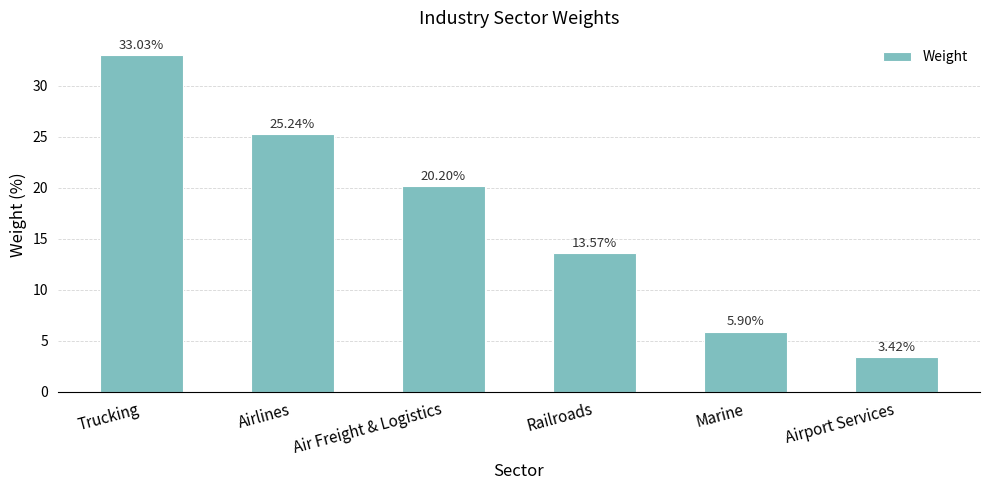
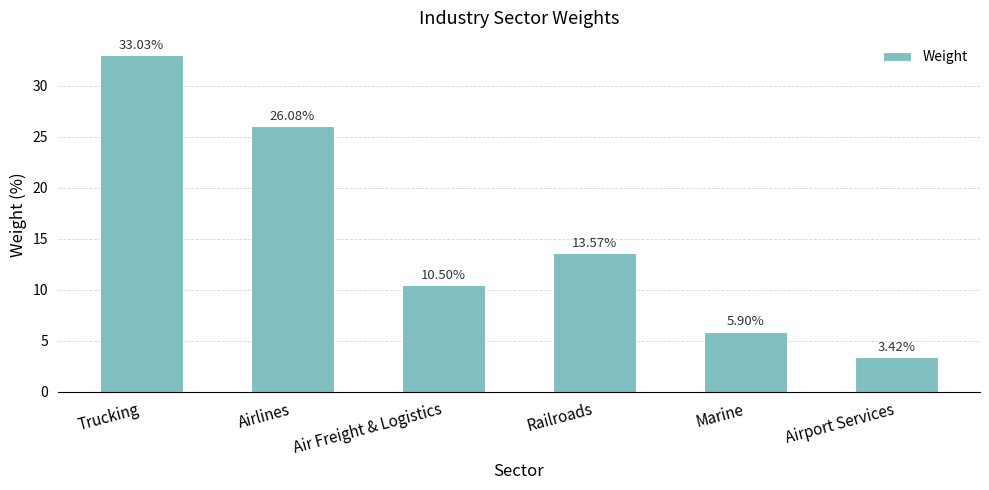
  {
    "Trucking": "33.03%",
-   "Airlines": "25.24%",
-   "Air Freight & Logistics": "20.20%",
+   "Airlines": "26.08%",
+   "Air Freight & Logistics": "10.50%",
    "Railroads": "13.57%",
    "Marine": "5.90%",
    "Airport Services": "3.42%"
  }
